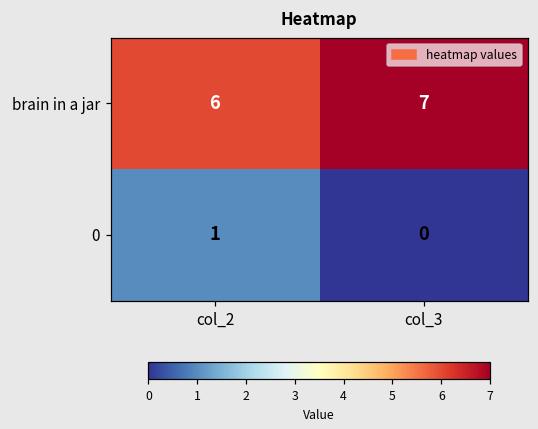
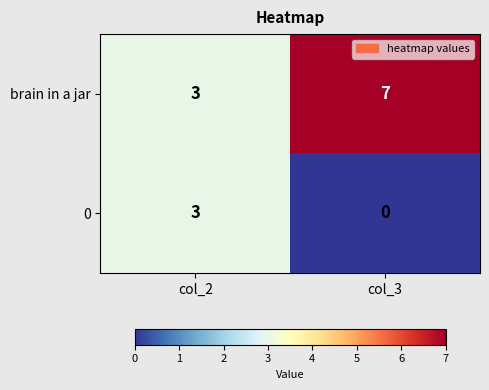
  {
    "brain in a jar": {
-     "col_2": 6,
+     "col_2": 3,
      "col_3": 7
    },
    "0": {
-     "col_2": 1,
+     "col_2": 3,
      "col_3": 0
    }
  }
